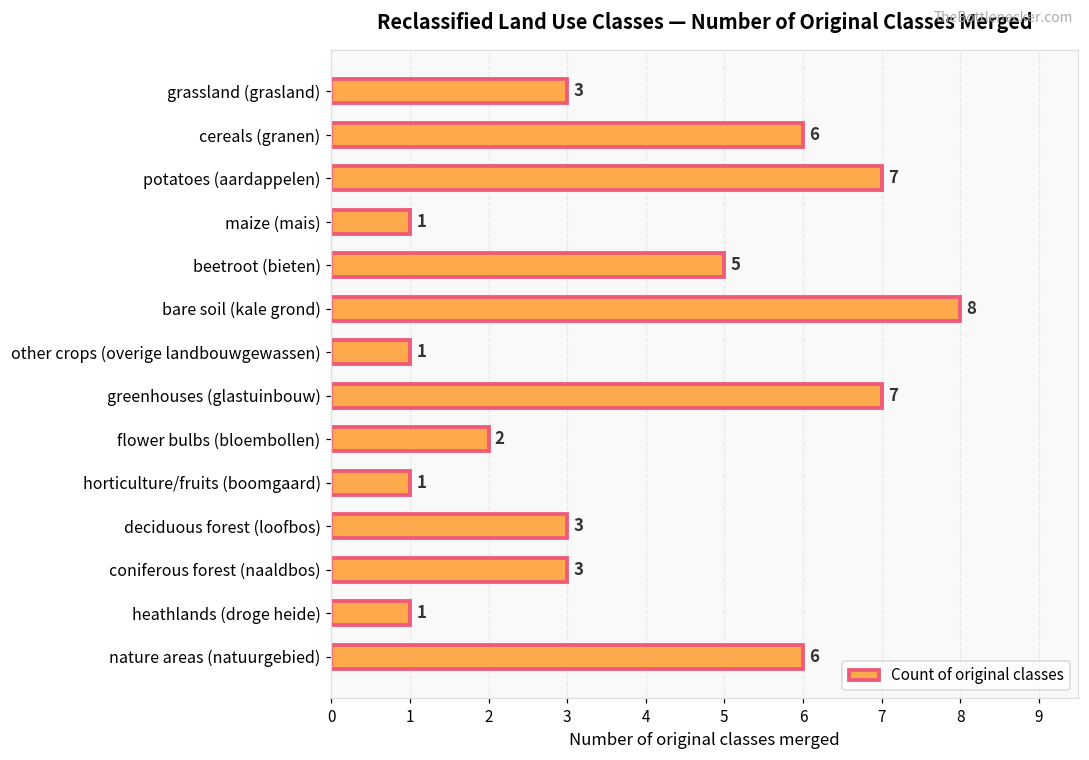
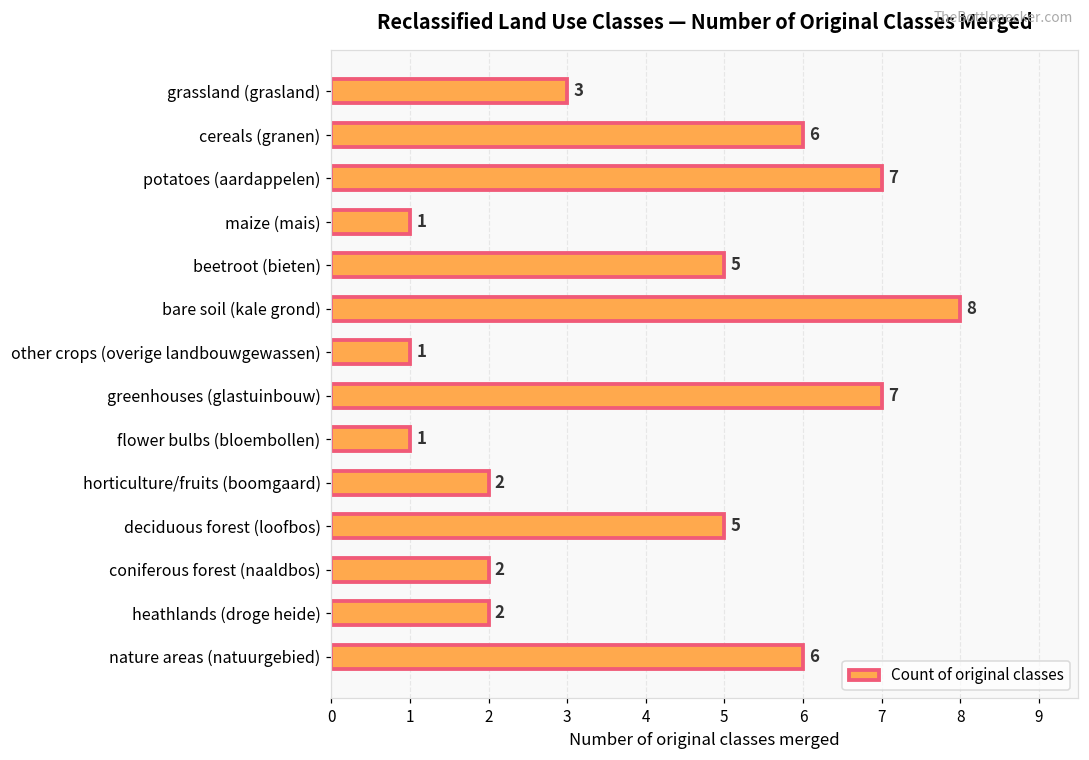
  {
    "grassland (grasland)": 3,
    "cereals (granen)": 6,
    "potatoes (aardappelen)": 7,
    "maize (mais)": 1,
    "beetroot (bieten)": 5,
    "bare soil (kale grond)": 8,
    "other crops (overige landbouwgewassen)": 1,
    "greenhouses (glastuinbouw)": 7,
-   "flower bulbs (bloembollen)": 2,
-   "horticulture/fruits (boomgaard)": 1,
-   "deciduous forest (loofbos)": 3,
-   "coniferous forest (naaldbos)": 3,
-   "heathlands (droge heide)": 1,
+   "flower bulbs (bloembollen)": 1,
+   "horticulture/fruits (boomgaard)": 2,
+   "deciduous forest (loofbos)": 5,
+   "coniferous forest (naaldbos)": 2,
+   "heathlands (droge heide)": 2,
    "nature areas (natuurgebied)": 6
  }
